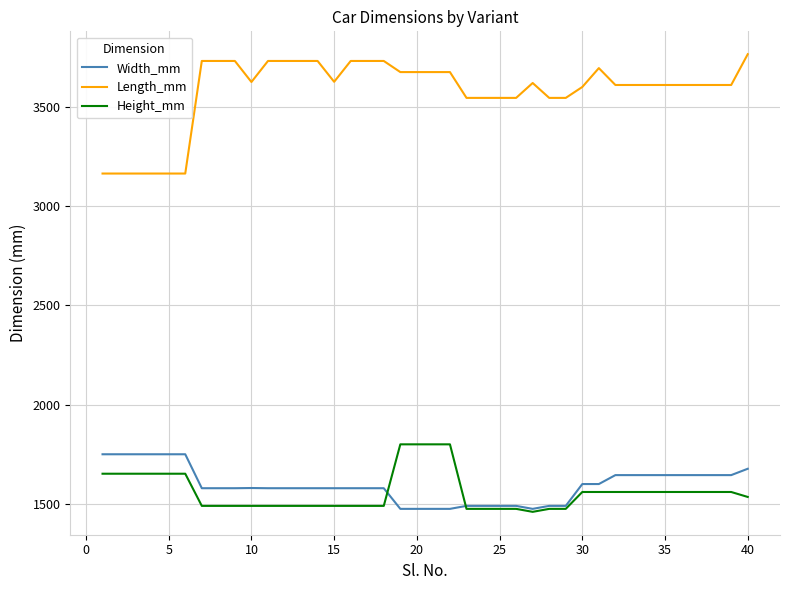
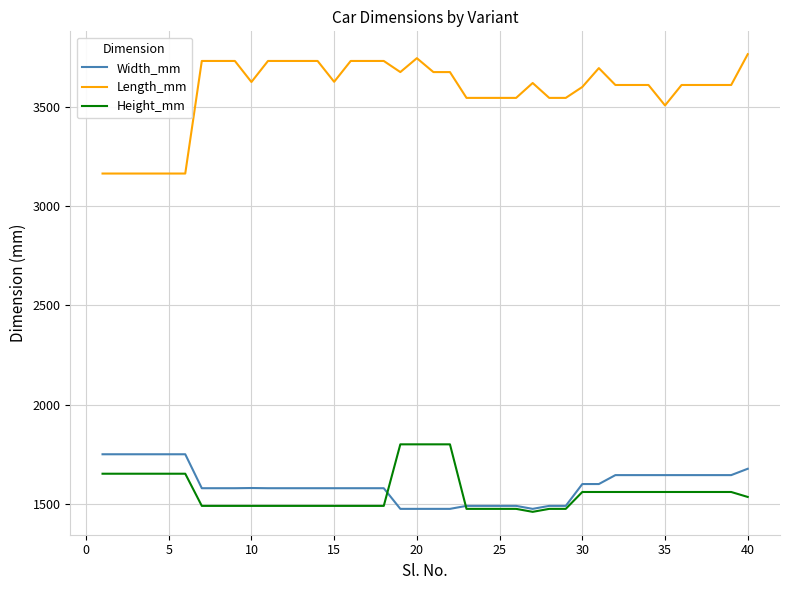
  {
    "Width_mm": {
      "5": 1750,
      "10": 1580,
      "15": 1580,
      "20": 1480,
      "25": 1490,
      "30": 1600,
      "35": 1650,
      "40": 1680
    },
    "Length_mm": {
      "5": 3160,
      "10": 3630,
      "15": 3630,
-     "20": 3680,
+     "20": 3750,
      "25": 3550,
      "30": 3600,
-     "35": 3610,
+     "35": 3510,
      "40": 3770
    },
    "Height_mm": {
      "5": 1650,
      "10": 1490,
      "15": 1490,
      "20": 1800,
      "25": 1480,
      "30": 1560,
      "35": 1560,
      "40": 1540
    }
  }
